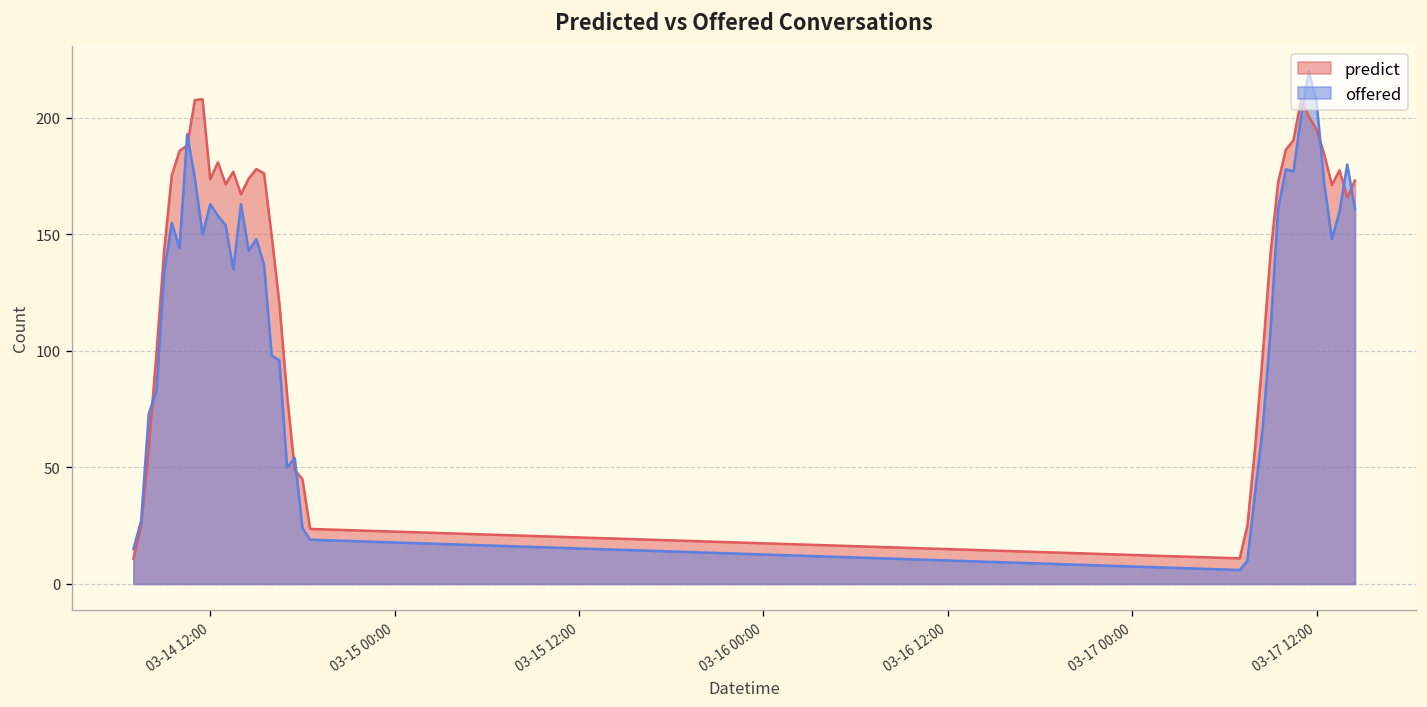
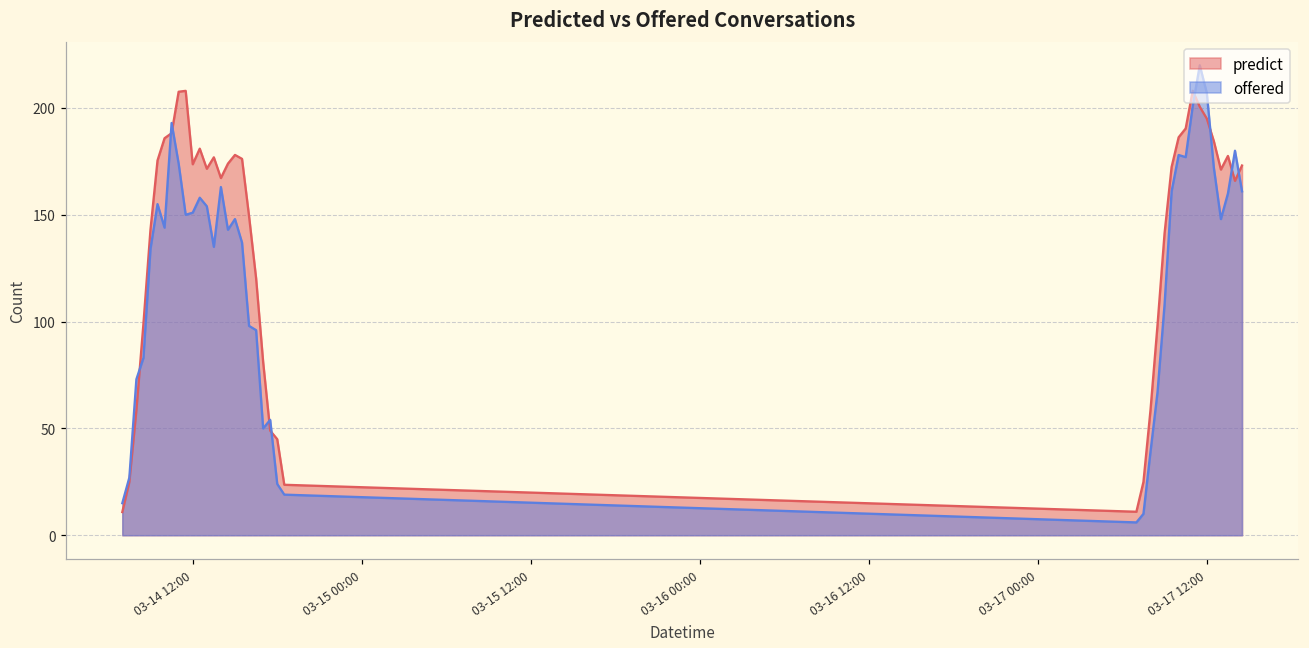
  {
    "predict": {
      "03-14 12:00": 174,
      "03-17 12:00": 195
    },
    "offered": {
-     "03-14 12:00": 163
+     "03-14 12:00": 151
    }
  }
